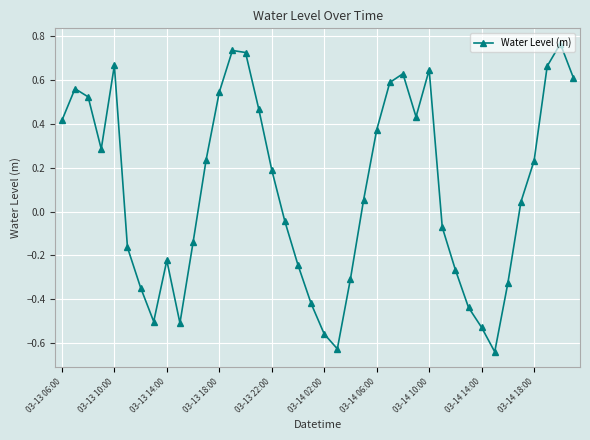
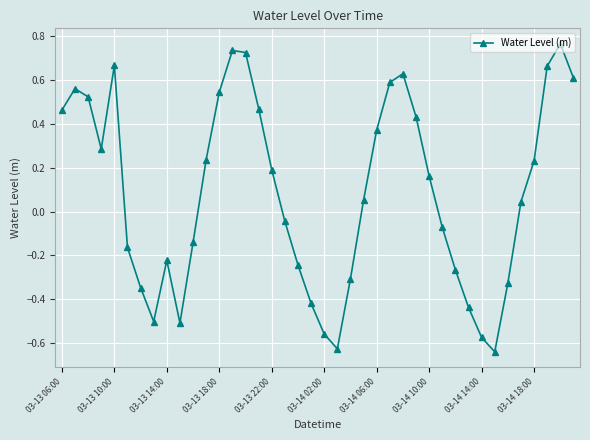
  {
-   "03-13 06:00": 0.42,
+   "03-13 06:00": 0.46,
    "03-13 10:00": 0.67,
    "03-13 14:00": -0.22,
    "03-13 18:00": 0.55,
    "03-13 22:00": 0.19,
    "03-14 02:00": -0.56,
    "03-14 06:00": 0.37,
-   "03-14 10:00": 0.65,
-   "03-14 14:00": -0.53,
+   "03-14 10:00": 0.16,
+   "03-14 14:00": -0.57,
    "03-14 18:00": 0.23
  }
